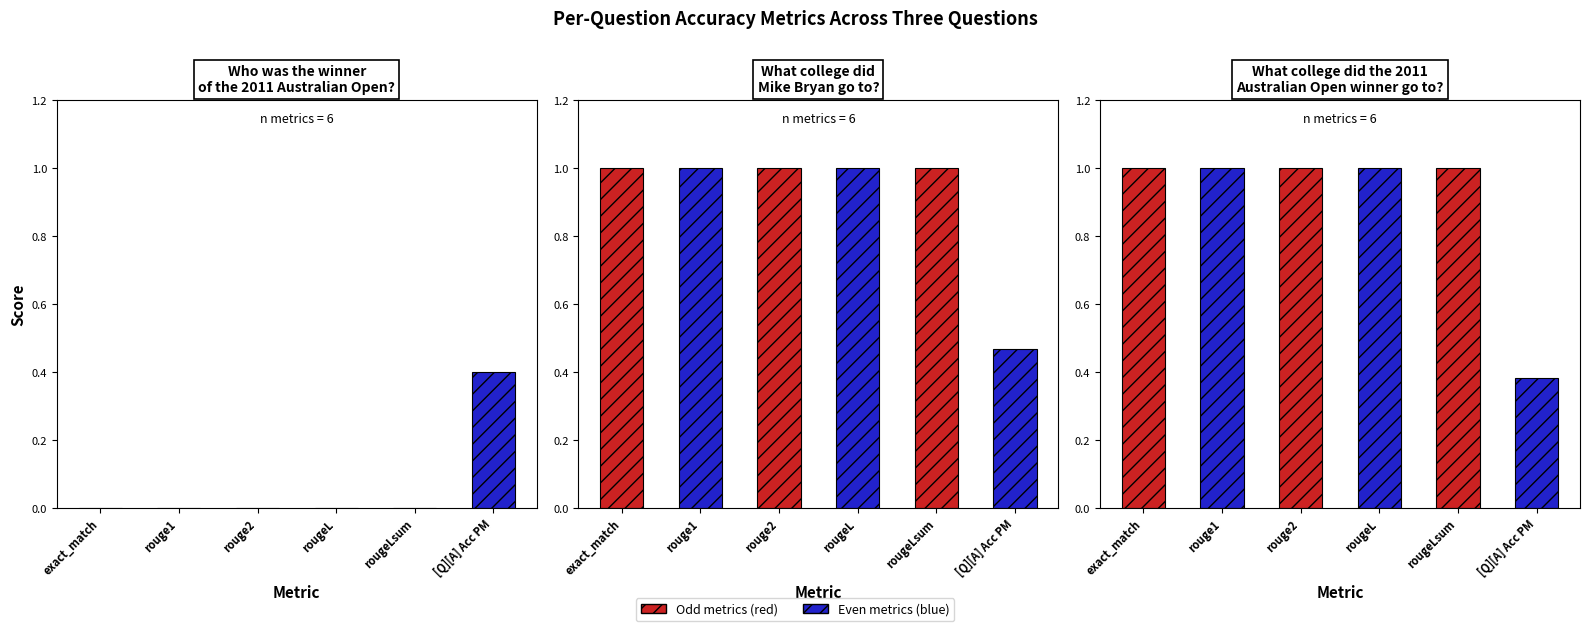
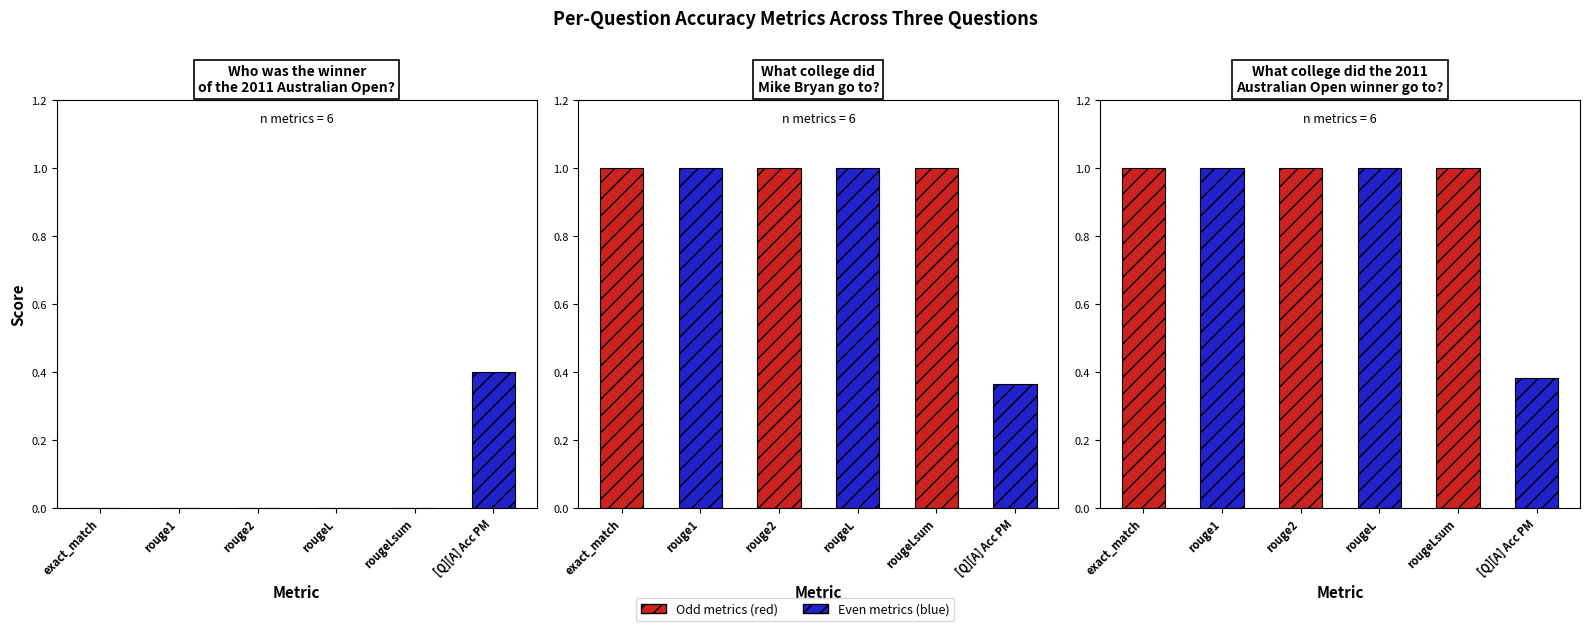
  {
    "Who was the winner of the 2011 Australian Open?": {
      "exact_match": 0.00,
      "rouge1": 0.00,
      "rouge2": 0.00,
      "rougeL": 0.00,
      "rougeLsum": 0.00,
      "[Q][A] Acc PM": 0.40
    },
    "What college did Mike Bryan go to?": {
      "exact_match": 1.00,
      "rouge1": 1.00,
      "rouge2": 1.00,
      "rougeL": 1.00,
      "rougeLsum": 1.00,
-     "[Q][A] Acc PM": 0.47
+     "[Q][A] Acc PM": 0.36
    },
    "What college did the 2011 Australian Open winner go to?": {
      "exact_match": 1.00,
      "rouge1": 1.00,
      "rouge2": 1.00,
      "rougeL": 1.00,
      "rougeLsum": 1.00,
      "[Q][A] Acc PM": 0.38
    }
  }
